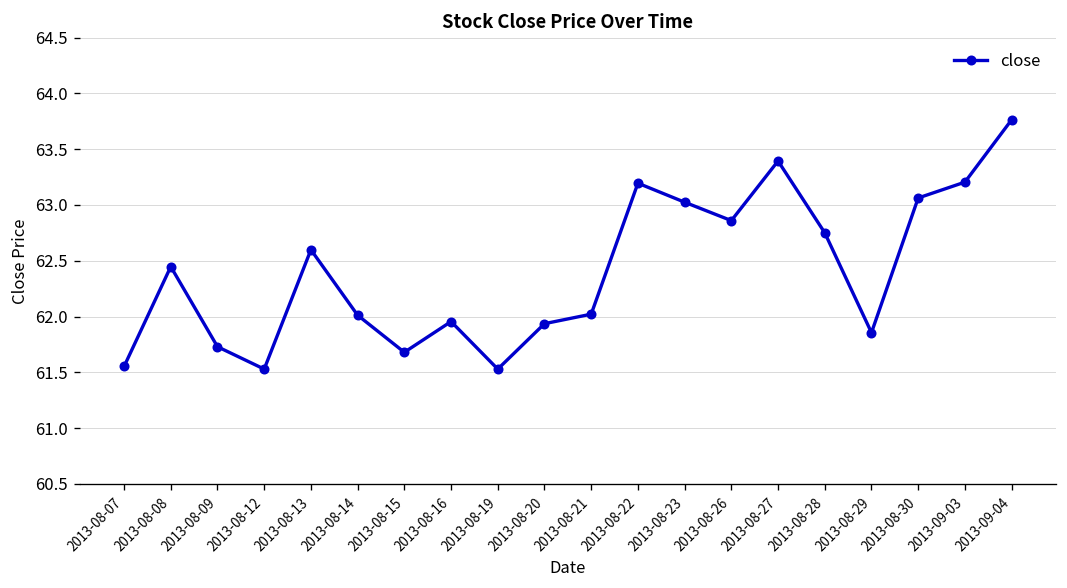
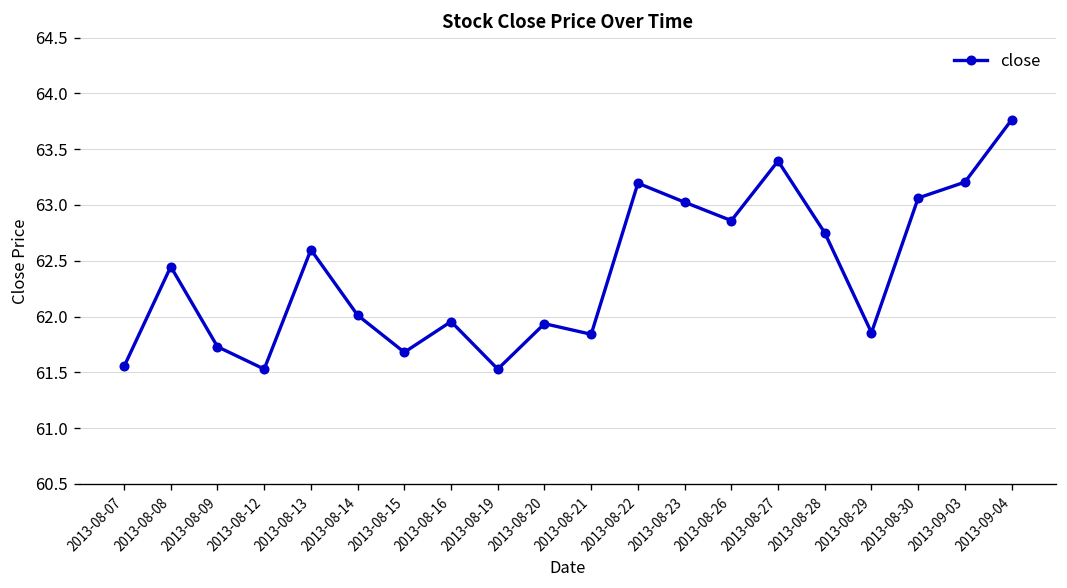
  {
    "2013-08-07": 61.6,
    "2013-08-08": 62.4,
    "2013-08-09": 61.7,
    "2013-08-12": 61.5,
    "2013-08-13": 62.6,
    "2013-08-14": 62.0,
    "2013-08-15": 61.7,
    "2013-08-16": 62.0,
    "2013-08-19": 61.5,
    "2013-08-20": 61.9,
-   "2013-08-21": 62.0,
+   "2013-08-21": 61.8,
    "2013-08-22": 63.2,
    "2013-08-23": 63.0,
    "2013-08-26": 62.9,
    "2013-08-27": 63.4,
    "2013-08-28": 62.8,
    "2013-08-29": 61.9,
    "2013-08-30": 63.1,
    "2013-09-03": 63.2,
    "2013-09-04": 63.8
  }
